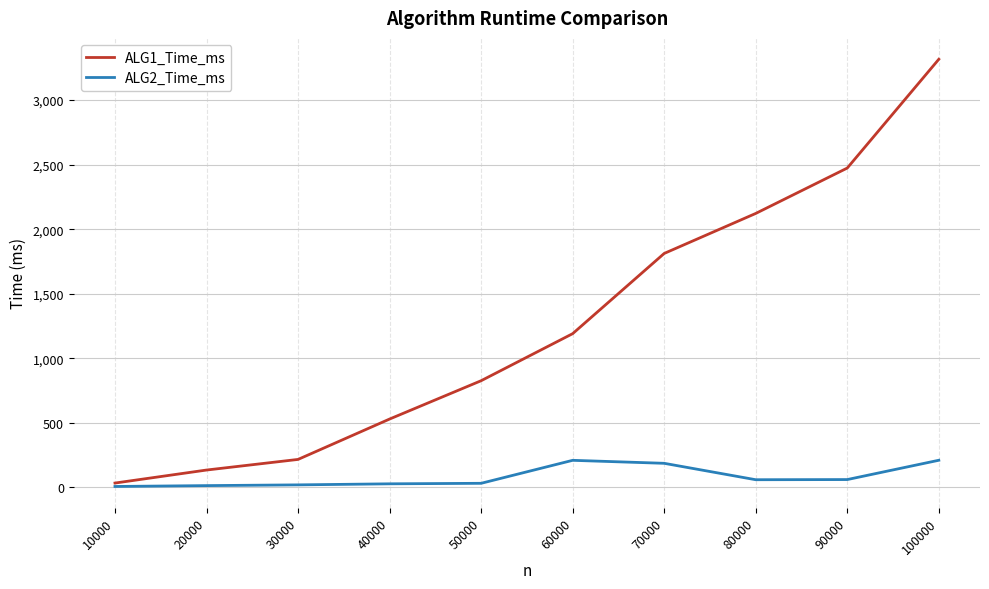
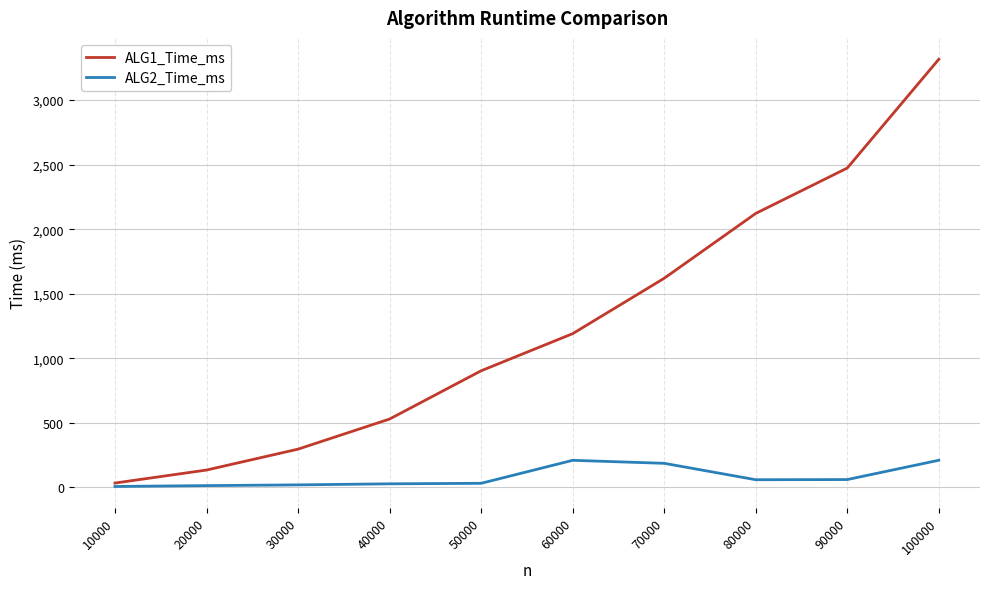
  {
    "ALG1_Time_ms": {
      "10000": "30",
      "20000": "130",
-     "30000": "220",
+     "30000": "300",
      "40000": "530",
-     "50000": "830",
+     "50000": "900",
      "60000": "1,190",
-     "70000": "1,810",
+     "70000": "1,620",
      "80000": "2,120",
      "90000": "2,470",
      "100000": "3,320"
    },
    "ALG2_Time_ms": {
      "10000": "10",
      "20000": "10",
      "30000": "20",
      "40000": "30",
      "50000": "30",
      "60000": "210",
      "70000": "190",
      "80000": "60",
      "90000": "60",
      "100000": "210"
    }
  }
